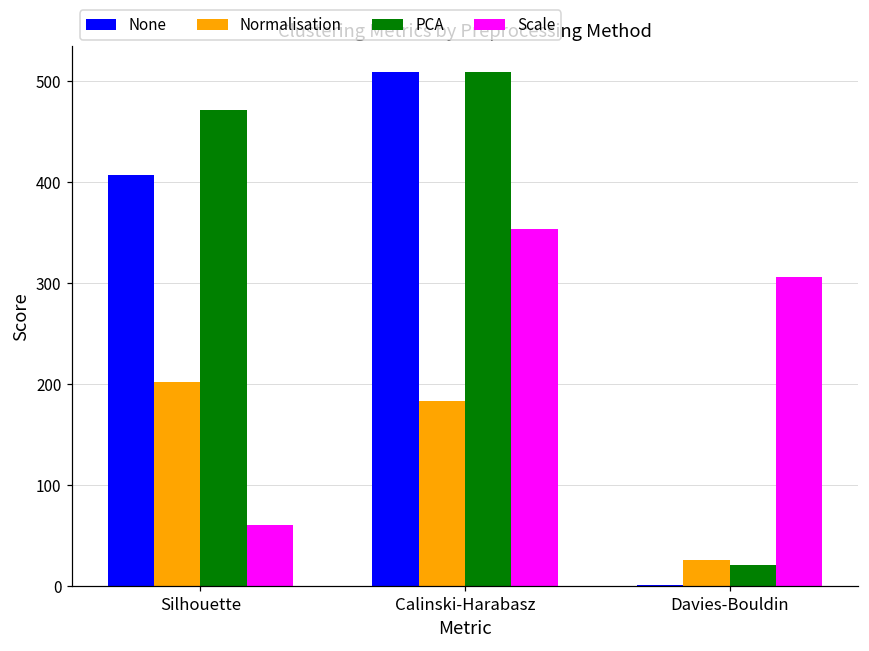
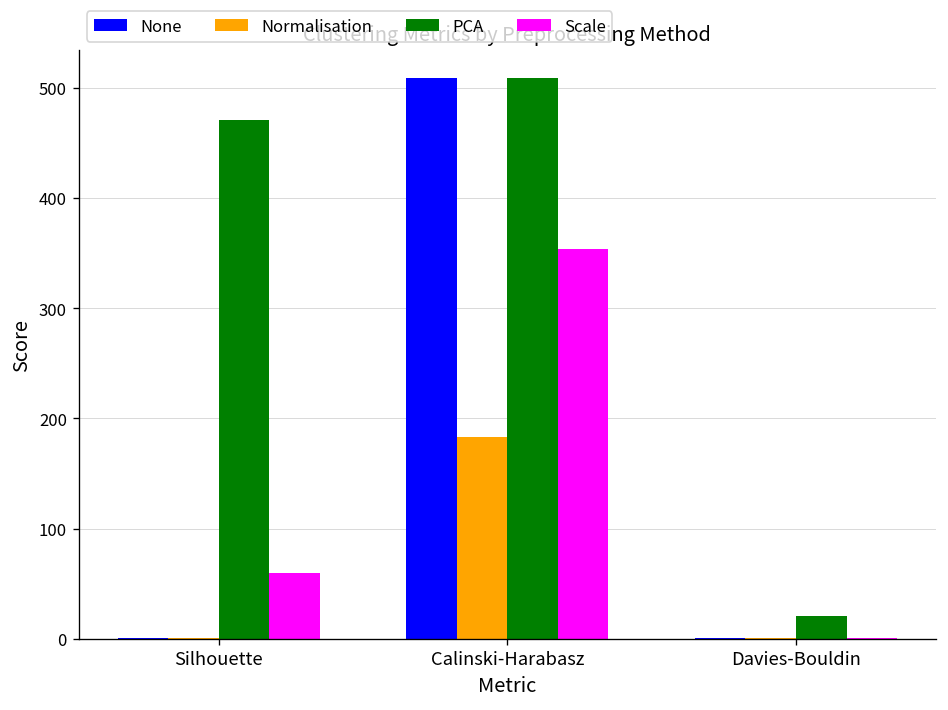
  {
    "None": {
-     "Silhouette": 410,
+     "Silhouette": 0,
      "Calinski-Harabasz": 510
    },
    "Normalisation": {
-     "Silhouette": 200,
+     "Silhouette": 0,
      "Calinski-Harabasz": 180,
-     "Davies-Bouldin": 30
+     "Davies-Bouldin": 0
    },
    "PCA": {
      "Silhouette": 470,
      "Calinski-Harabasz": 510,
      "Davies-Bouldin": 20
    },
    "Scale": {
      "Silhouette": 60,
      "Calinski-Harabasz": 350,
-     "Davies-Bouldin": 310
+     "Davies-Bouldin": 0
    }
  }
